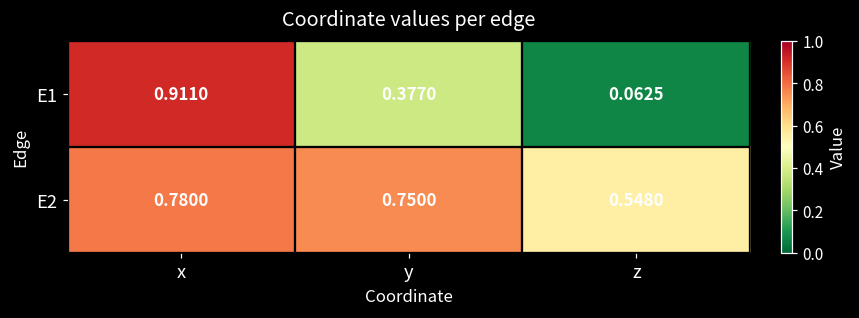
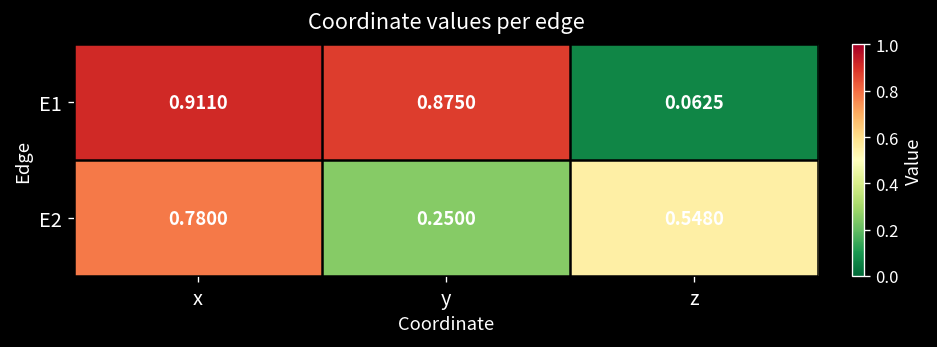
  {
    "E1": {
      "x": 0.9110,
-     "y": 0.3770,
+     "y": 0.8750,
      "z": 0.0625
    },
    "E2": {
      "x": 0.7800,
-     "y": 0.7500,
+     "y": 0.2500,
      "z": 0.5480
    }
  }
